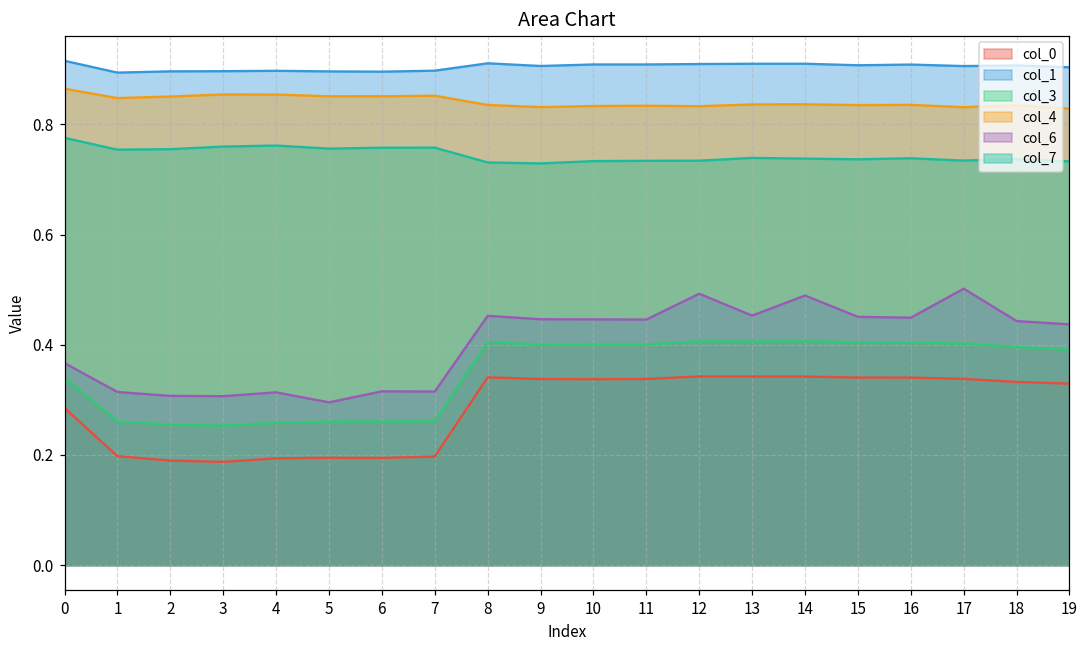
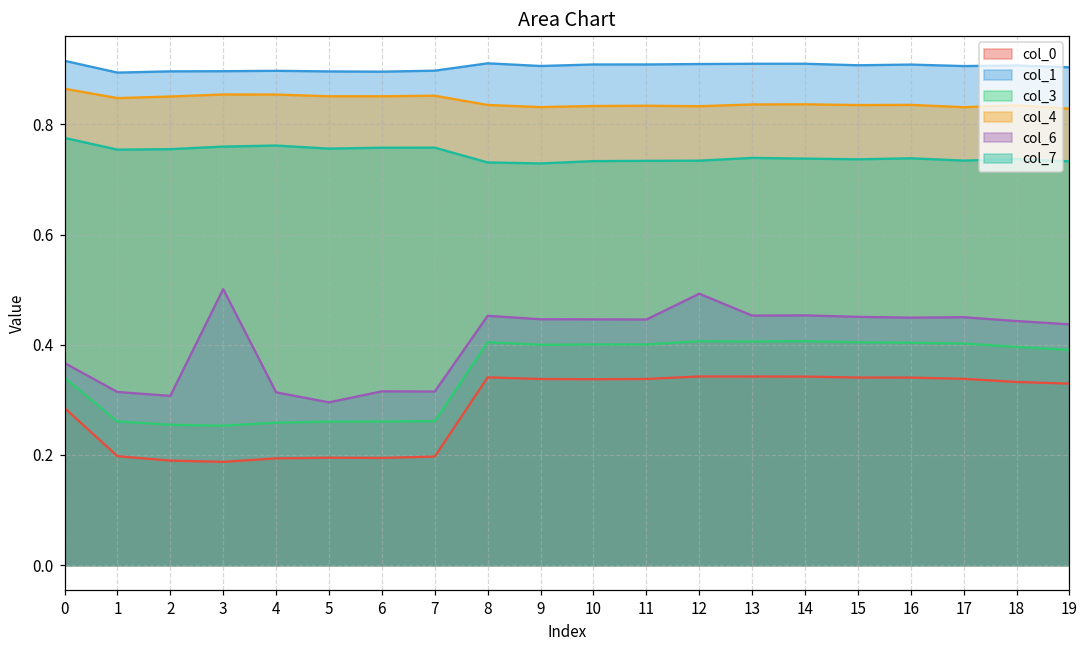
  {
    "col_6": {
      "0": 0.37,
      "1": 0.31,
      "2": 0.31,
-     "3": 0.31,
+     "3": 0.50,
      "4": 0.31,
      "5": 0.30,
      "6": 0.32,
      "7": 0.32,
      "8": 0.45,
      "9": 0.45,
      "10": 0.45,
      "11": 0.45,
      "12": 0.49,
      "13": 0.45,
-     "14": 0.49,
+     "14": 0.45,
      "15": 0.45,
      "16": 0.45,
-     "17": 0.50,
+     "17": 0.45,
      "18": 0.44,
      "19": 0.44
    }
  }
